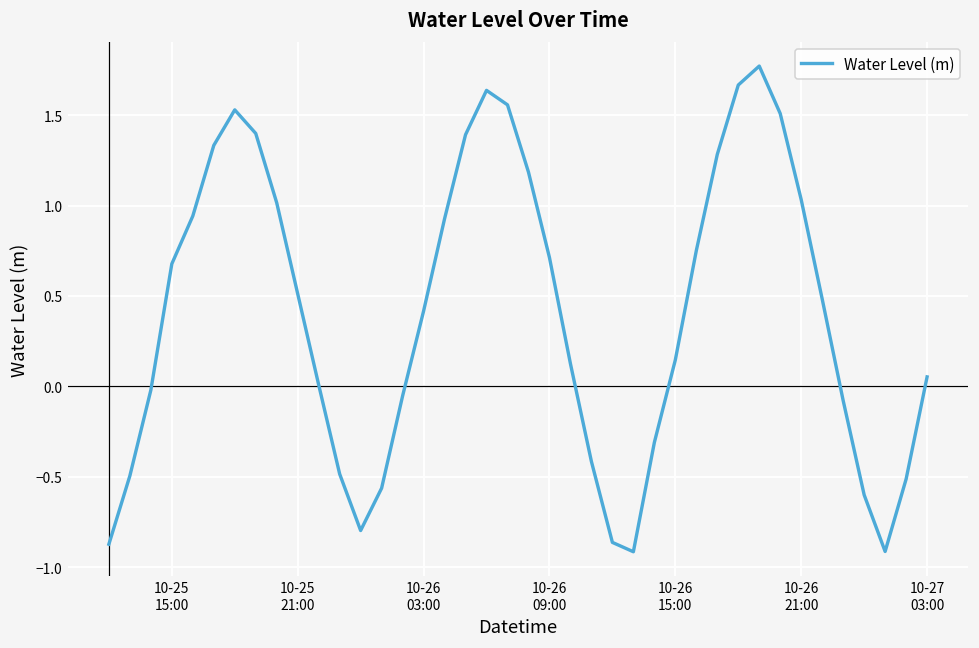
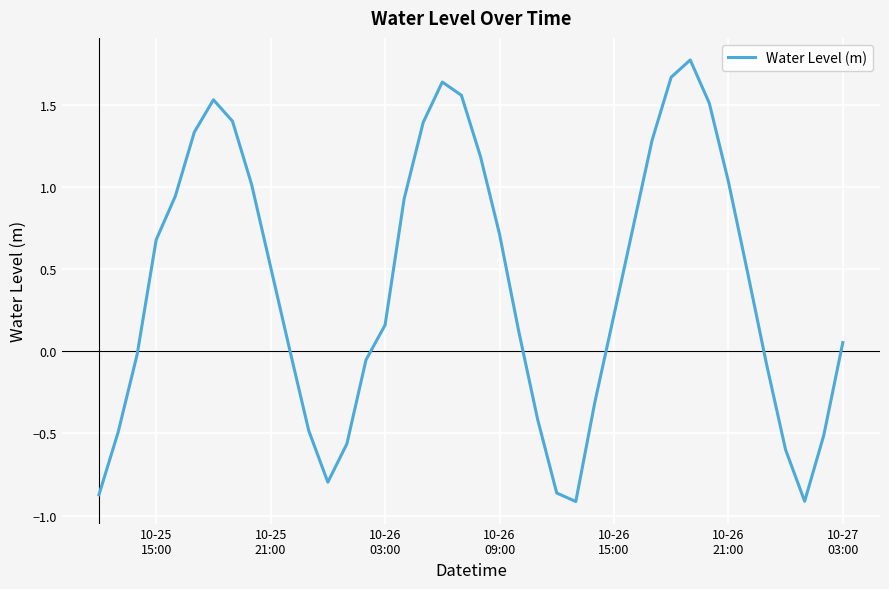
  {
    "10-25 15:00": 0.68,
    "10-25 21:00": 0.51,
-   "10-26 03:00": 0.42,
+   "10-26 03:00": 0.16,
    "10-26 09:00": 0.71,
-   "10-26 15:00": 0.15,
+   "10-26 15:00": 0.22,
    "10-26 21:00": 1.03,
    "10-27 03:00": 0.05
  }
